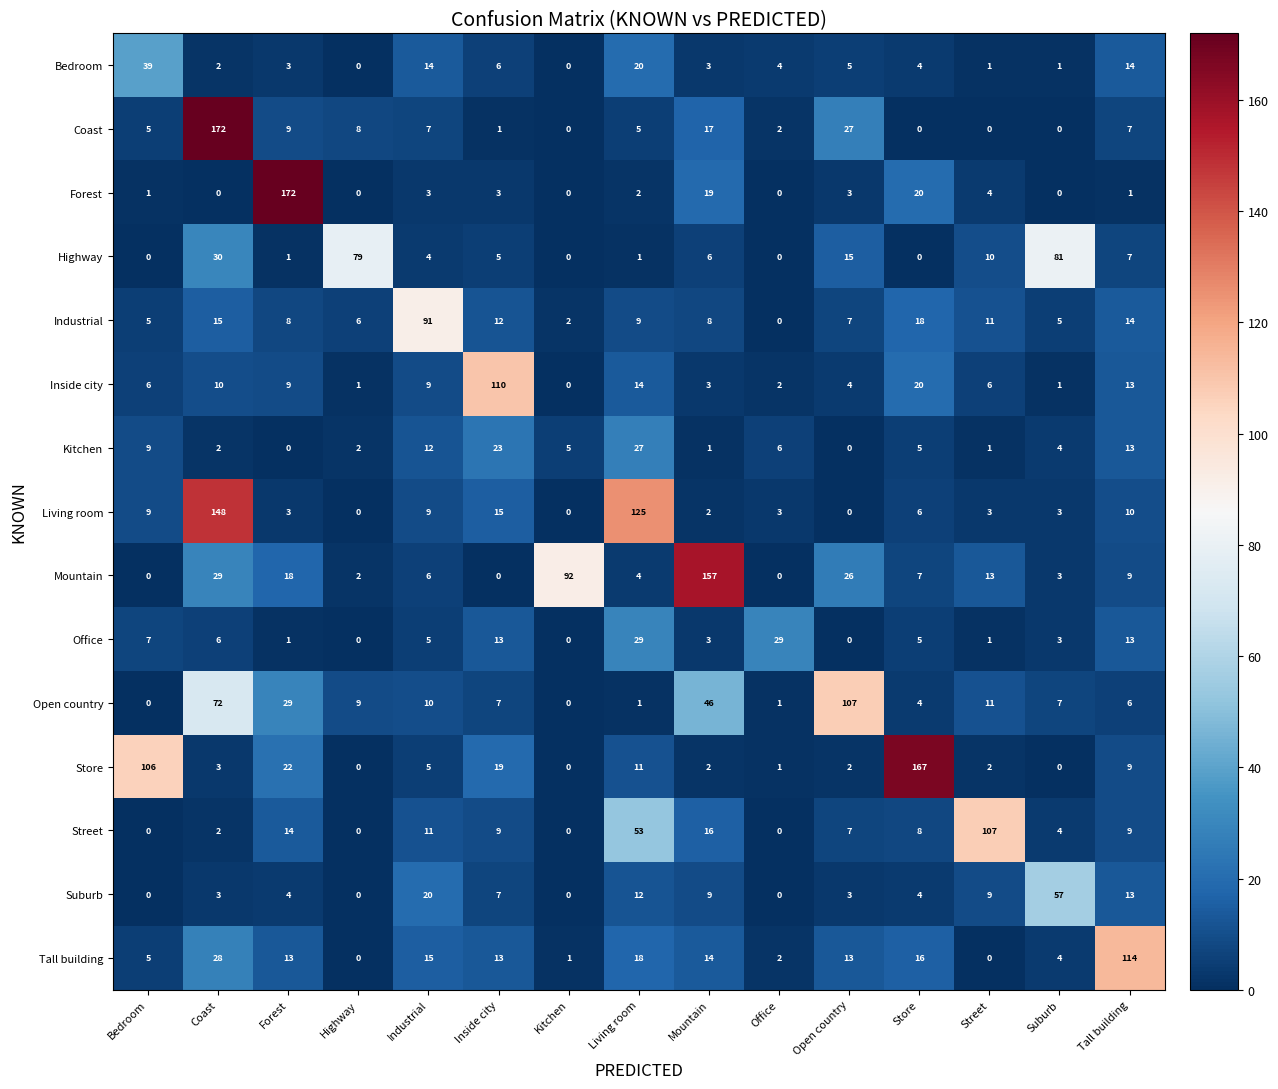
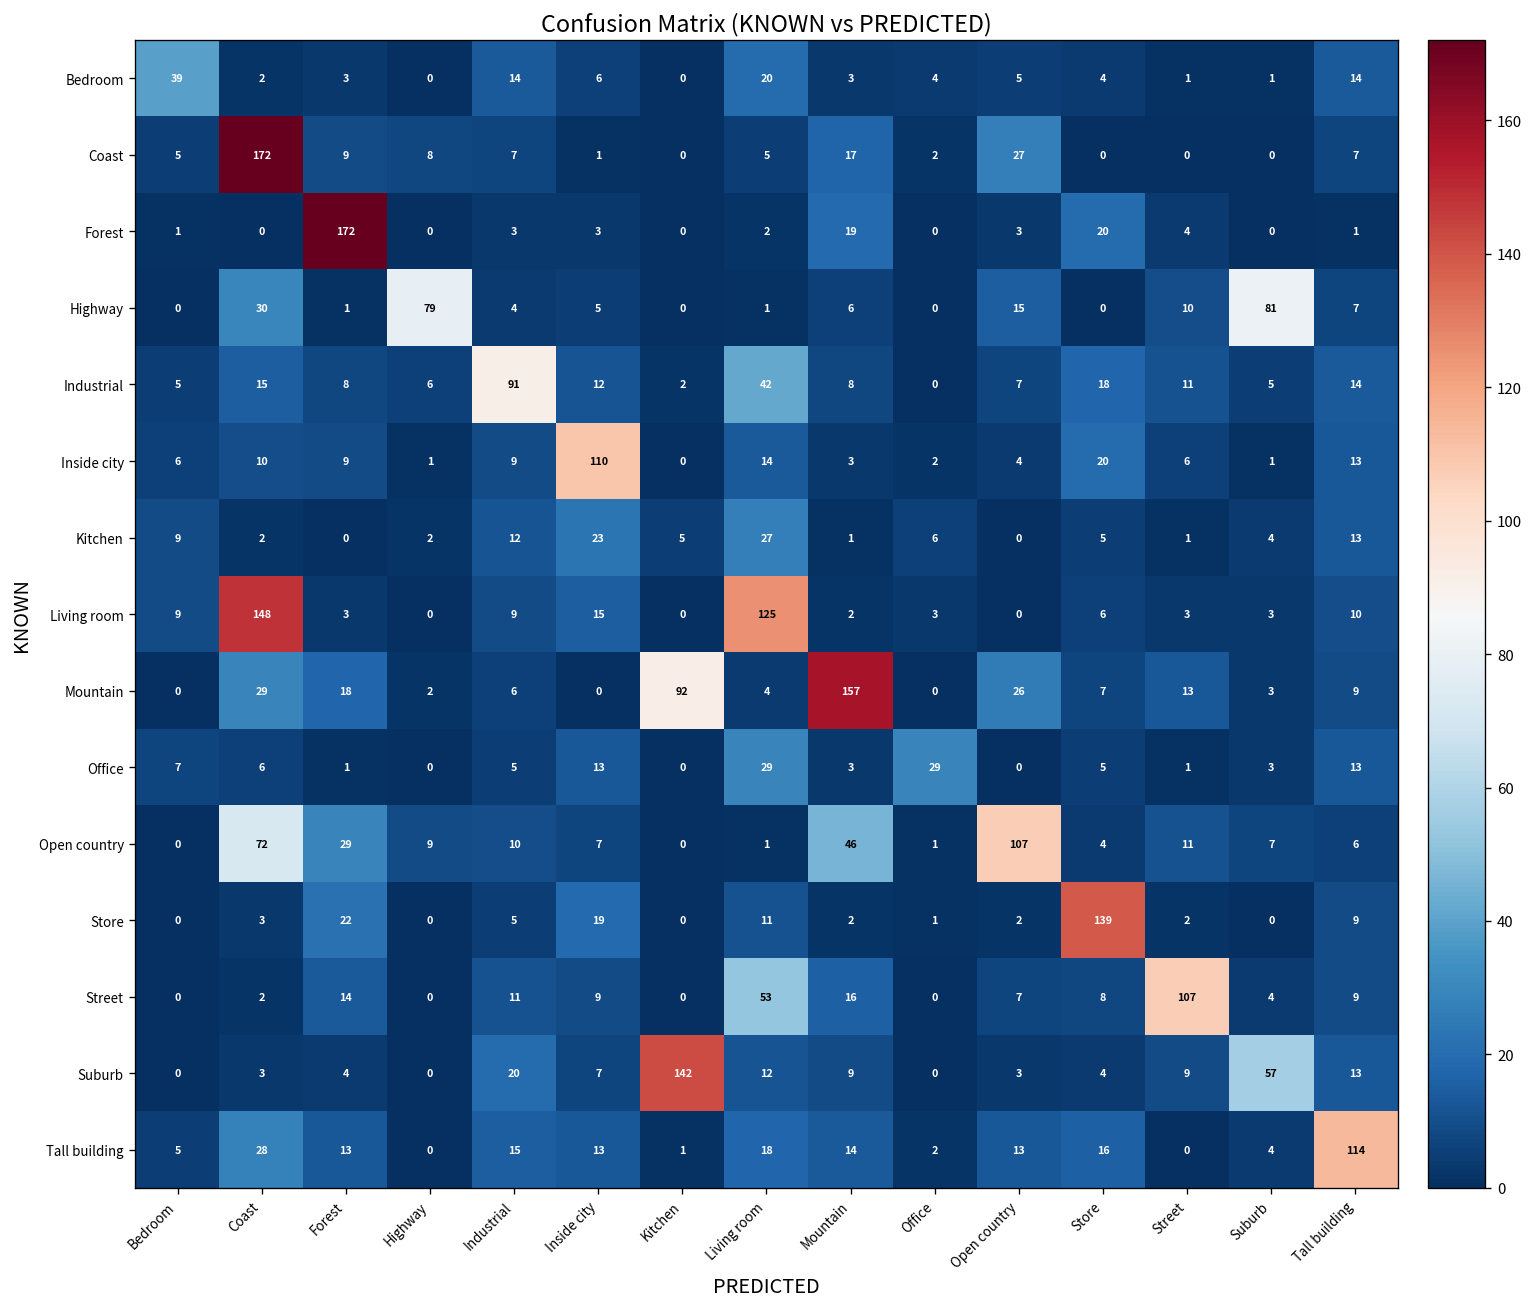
  {
    "Industrial": {
      "Bedroom": 5,
      "Coast": 15,
      "Forest": 8,
      "Highway": 6,
      "Industrial": 91,
      "Inside city": 12,
      "Kitchen": 2,
-     "Living room": 9,
+     "Living room": 42,
      "Mountain": 8,
      "Office": 0,
      "Open country": 7,
      "Store": 18,
      "Street": 11,
      "Suburb": 5,
      "Tall building": 14
    },
    "Store": {
-     "Bedroom": 106,
+     "Bedroom": 0,
      "Coast": 3,
      "Forest": 22,
      "Highway": 0,
      "Industrial": 5,
      "Inside city": 19,
      "Kitchen": 0,
      "Living room": 11,
      "Mountain": 2,
      "Office": 1,
      "Open country": 2,
-     "Store": 167,
+     "Store": 139,
      "Street": 2,
      "Suburb": 0,
      "Tall building": 9
    },
    "Suburb": {
      "Bedroom": 0,
      "Coast": 3,
      "Forest": 4,
      "Highway": 0,
      "Industrial": 20,
      "Inside city": 7,
-     "Kitchen": 0,
+     "Kitchen": 142,
      "Living room": 12,
      "Mountain": 9,
      "Office": 0,
      "Open country": 3,
      "Store": 4,
      "Street": 9,
      "Suburb": 57,
      "Tall building": 13
    }
  }
